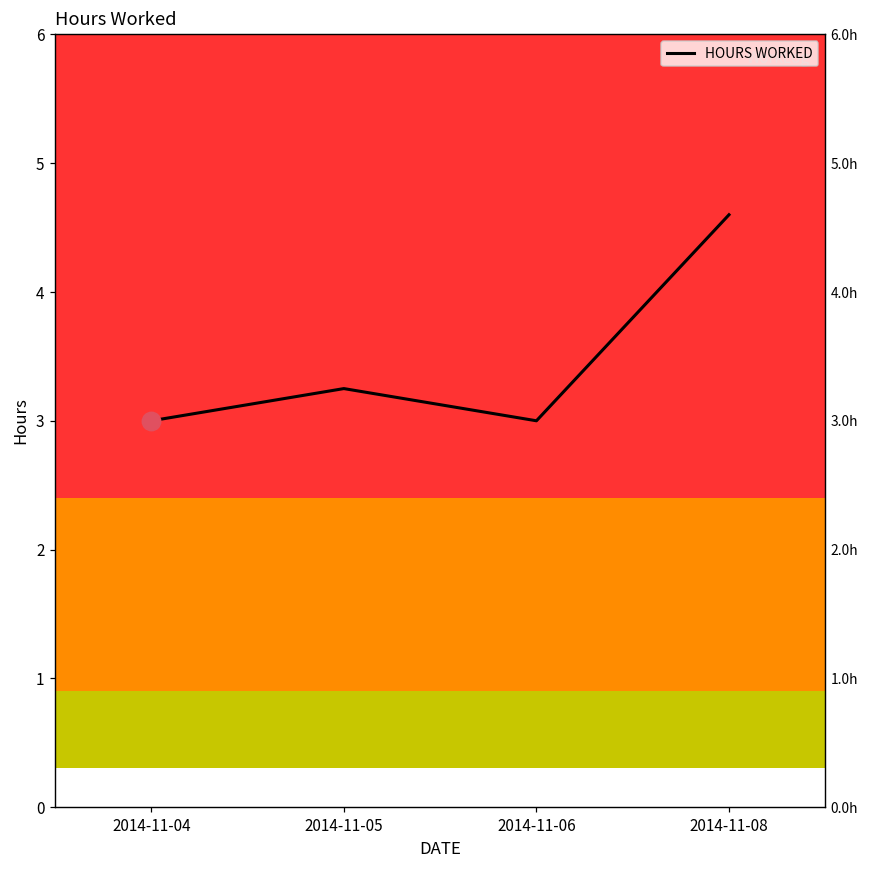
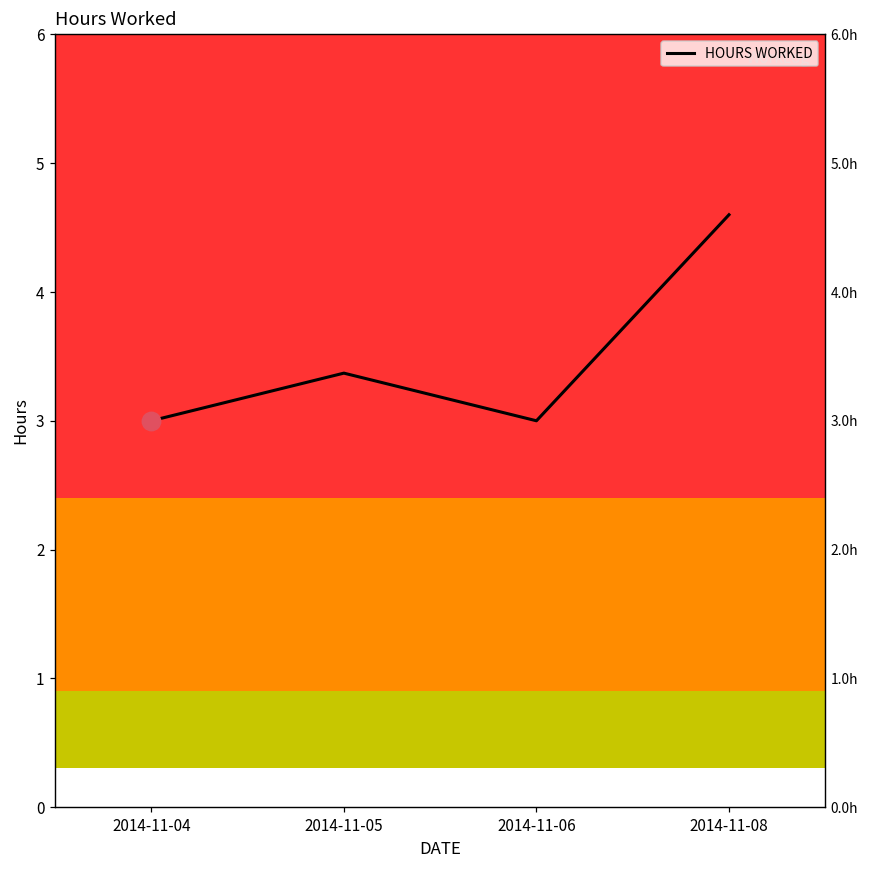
  {
    "HOURS WORKED": {
-     "2014-11-05": 3.25,
+     "2014-11-05": 3.37,
      "2014-11-06": 3.00,
      "2014-11-08": 4.60
    }
  }
